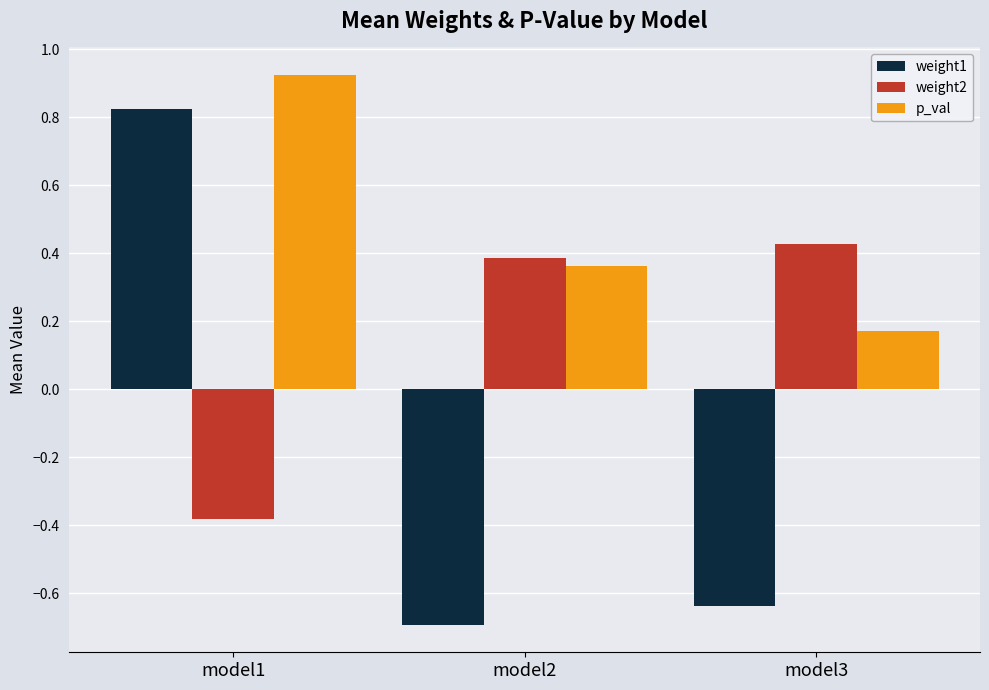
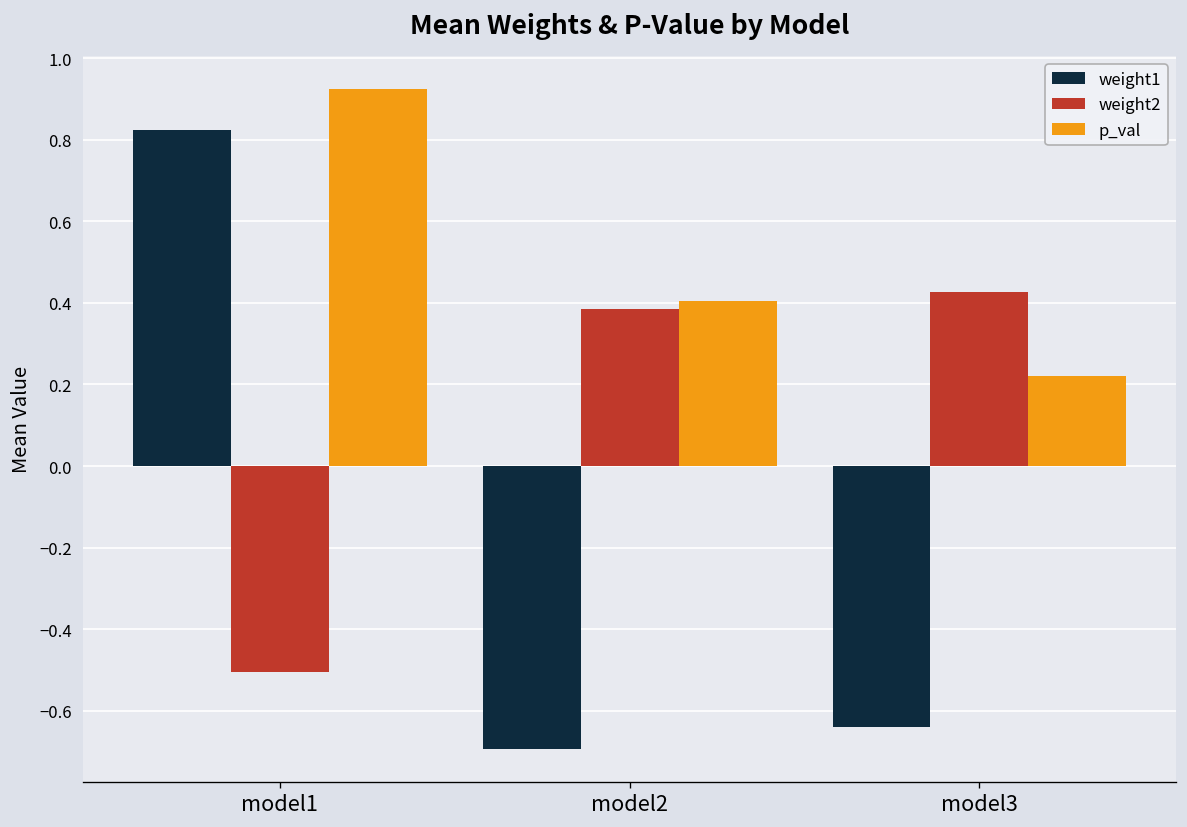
  {
    "weight1": {
      "model1": 0.82,
      "model2": -0.69,
      "model3": -0.64
    },
    "weight2": {
-     "model1": -0.38,
+     "model1": -0.51,
      "model2": 0.39,
      "model3": 0.43
    },
    "p_val": {
      "model1": 0.92,
-     "model2": 0.36,
-     "model3": 0.17
+     "model2": 0.40,
+     "model3": 0.22
    }
  }
